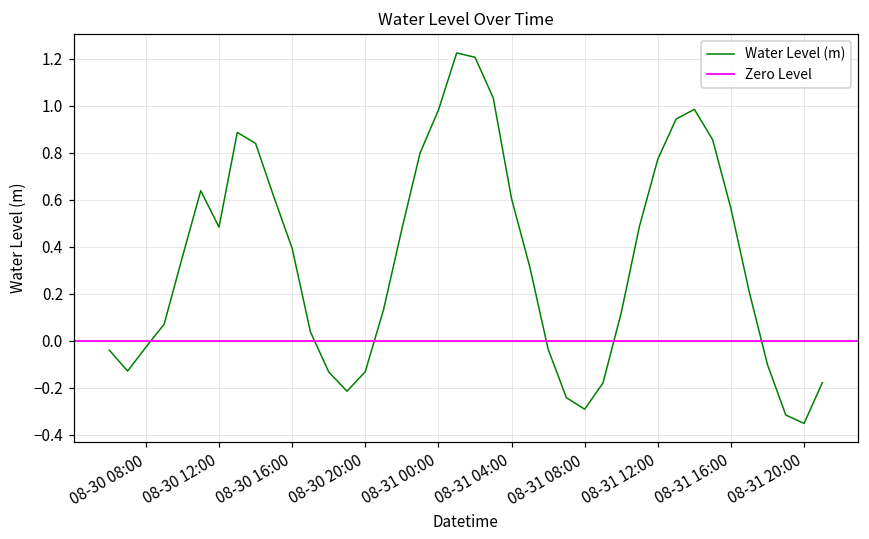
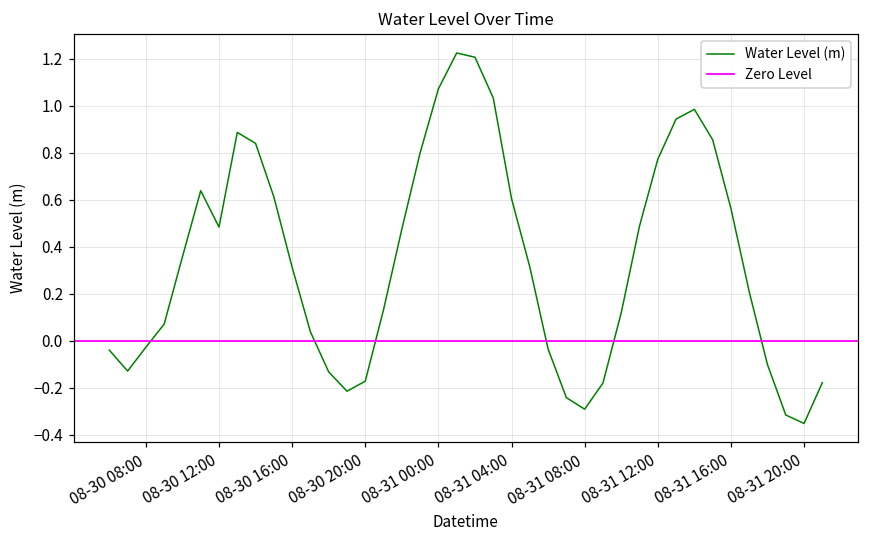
  {
    "08-30 08:00": -0.03,
    "08-30 12:00": 0.48,
-   "08-30 16:00": 0.39,
-   "08-30 20:00": -0.13,
-   "08-31 00:00": 0.98,
+   "08-30 16:00": 0.31,
+   "08-30 20:00": -0.17,
+   "08-31 00:00": 1.07,
    "08-31 04:00": 0.60,
    "08-31 08:00": -0.29,
    "08-31 12:00": 0.77,
    "08-31 16:00": 0.56,
    "08-31 20:00": -0.35
  }
